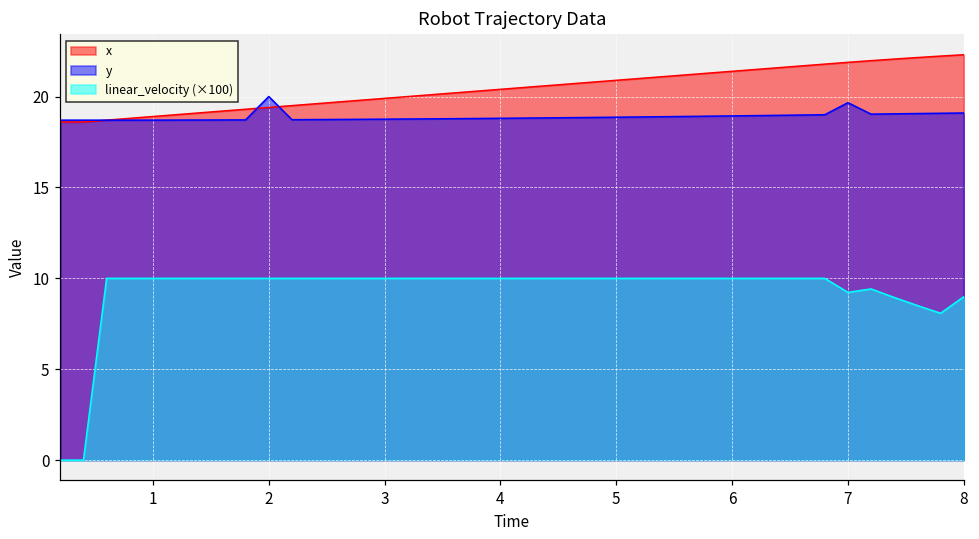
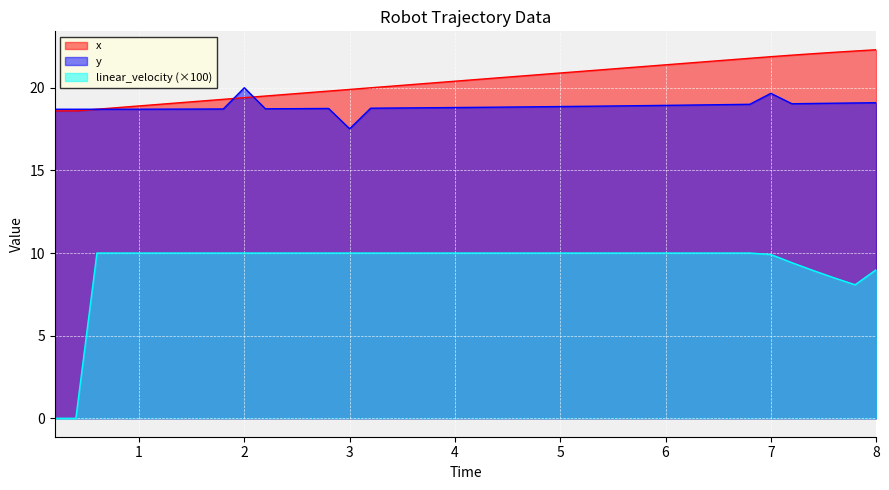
  {
    "x": {
      "1": 18.9,
      "2": 19.4,
      "3": 19.9,
      "4": 20.4,
      "5": 20.9,
      "6": 21.4,
      "7": 21.9,
      "8": 22.3
    },
    "y": {
      "1": 18.7,
      "2": 20.0,
-     "3": 18.8,
+     "3": 17.5,
      "4": 18.8,
      "5": 18.9,
      "6": 18.9,
      "7": 19.7,
      "8": 19.1
    },
    "linear_velocity (×100)": {
      "1": 10.0,
      "2": 10.0,
      "3": 10.0,
      "4": 10.0,
      "5": 10.0,
      "6": 10.0,
-     "7": 9.2,
+     "7": 9.9,
      "8": 9.0
    }
  }
